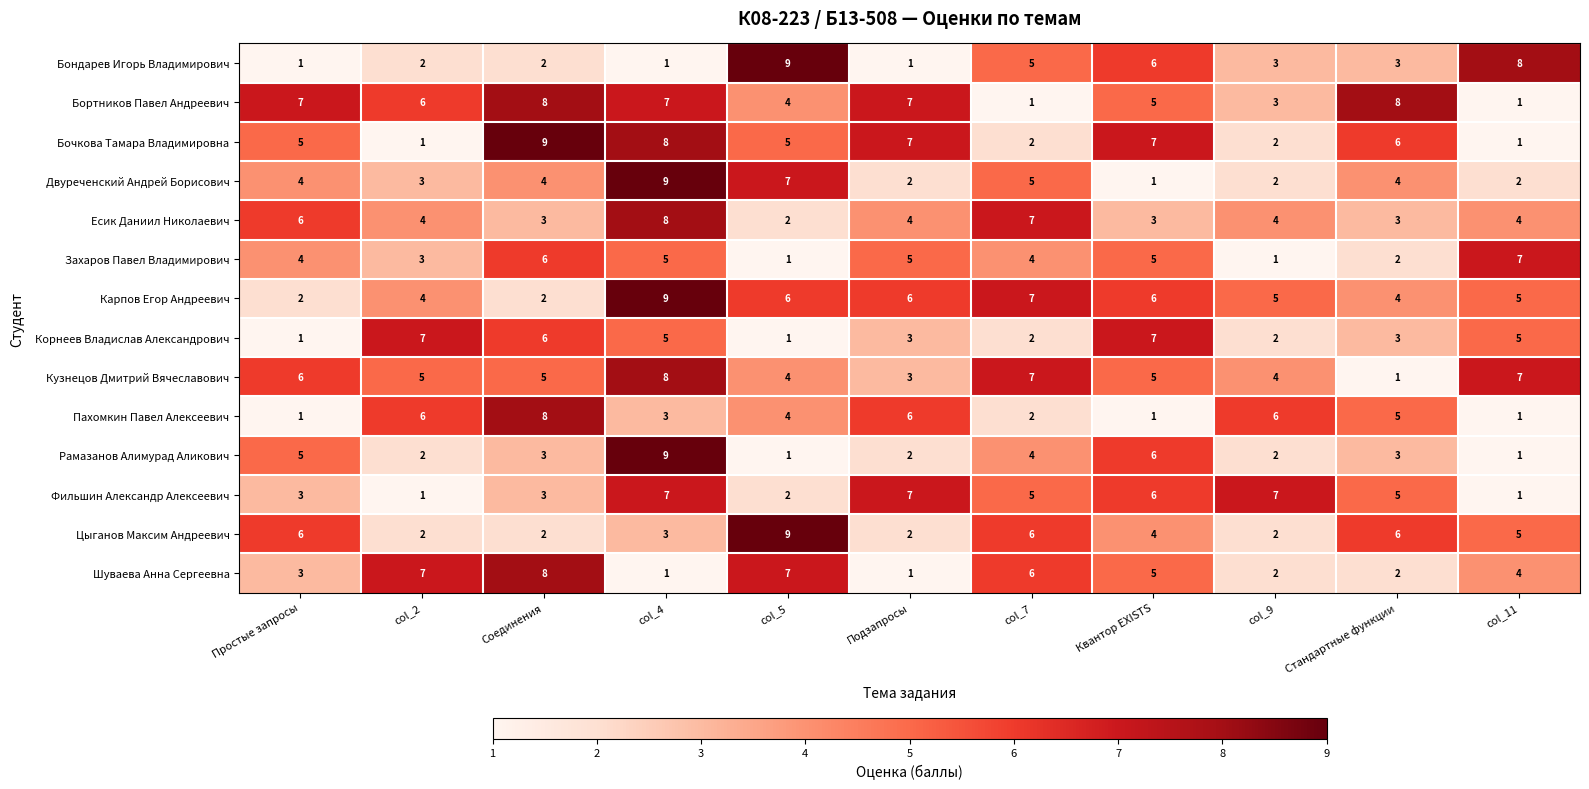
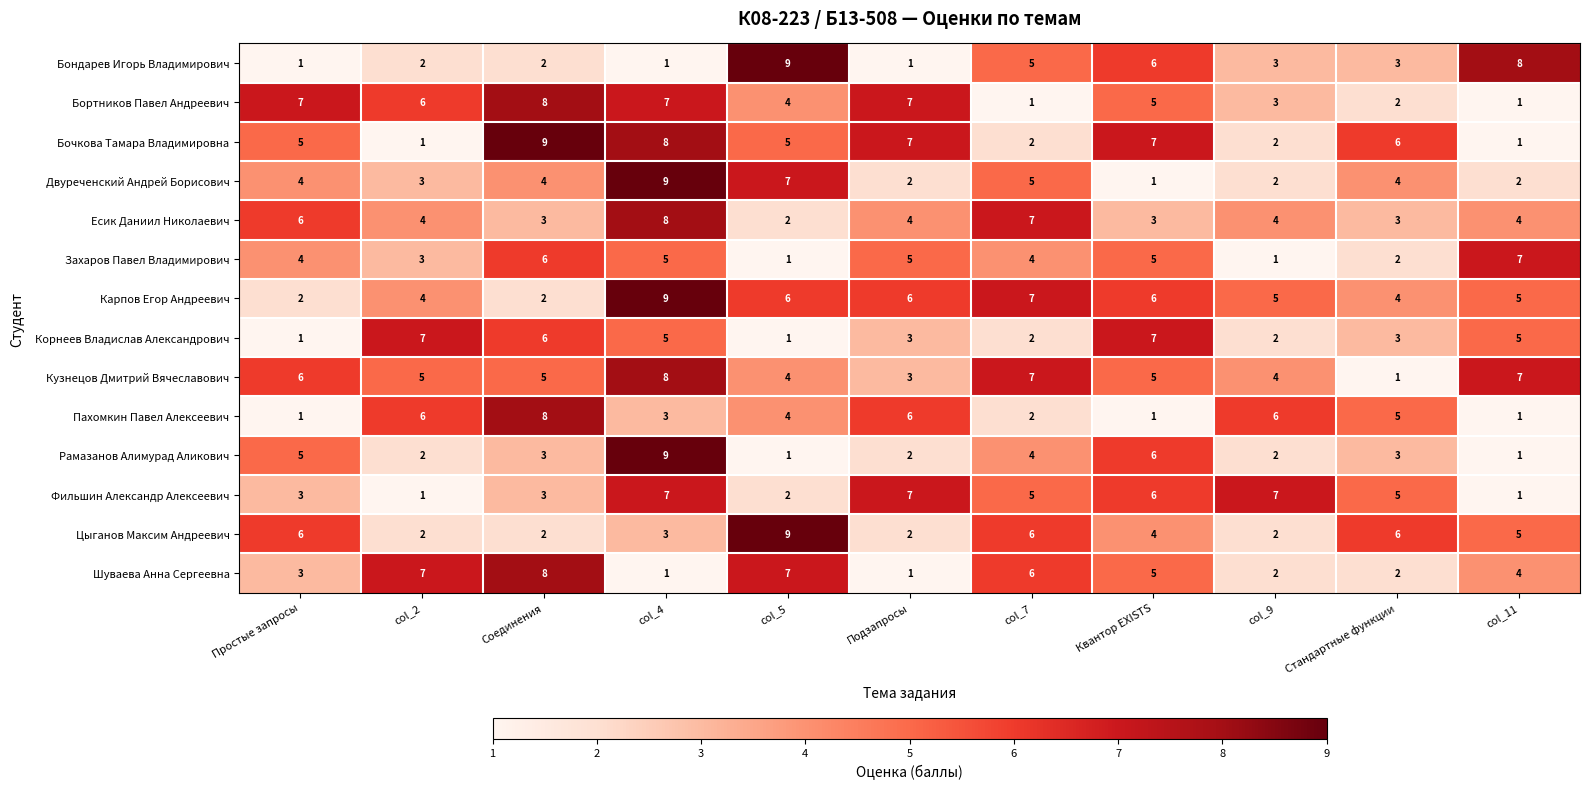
  {
    "Бондарев Игорь Владимирович": {
      "Простые запросы": 1,
      "col_2": 2,
      "Соединения": 2,
      "col_4": 1,
      "col_5": 9,
      "Подзапросы": 1,
      "col_7": 5,
      "Квантор EXISTS": 6,
      "col_9": 3,
      "Стандартные функции": 3,
      "col_11": 8
    },
    "Бортников Павел Андреевич": {
      "Простые запросы": 7,
      "col_2": 6,
      "Соединения": 8,
      "col_4": 7,
      "col_5": 4,
      "Подзапросы": 7,
      "col_7": 1,
      "Квантор EXISTS": 5,
      "col_9": 3,
-     "Стандартные функции": 8,
+     "Стандартные функции": 2,
      "col_11": 1
    },
    "Бочкова Тамара Владимировна": {
      "Простые запросы": 5,
      "col_2": 1,
      "Соединения": 9,
      "col_4": 8,
      "col_5": 5,
      "Подзапросы": 7,
      "col_7": 2,
      "Квантор EXISTS": 7,
      "col_9": 2,
      "Стандартные функции": 6,
      "col_11": 1
    },
    "Двуреченский Андрей Борисович": {
      "Простые запросы": 4,
      "col_2": 3,
      "Соединения": 4,
      "col_4": 9,
      "col_5": 7,
      "Подзапросы": 2,
      "col_7": 5,
      "Квантор EXISTS": 1,
      "col_9": 2,
      "Стандартные функции": 4,
      "col_11": 2
    },
    "Есик Даниил Николаевич": {
      "Простые запросы": 6,
      "col_2": 4,
      "Соединения": 3,
      "col_4": 8,
      "col_5": 2,
      "Подзапросы": 4,
      "col_7": 7,
      "Квантор EXISTS": 3,
      "col_9": 4,
      "Стандартные функции": 3,
      "col_11": 4
    },
    "Захаров Павел Владимирович": {
      "Простые запросы": 4,
      "col_2": 3,
      "Соединения": 6,
      "col_4": 5,
      "col_5": 1,
      "Подзапросы": 5,
      "col_7": 4,
      "Квантор EXISTS": 5,
      "col_9": 1,
      "Стандартные функции": 2,
      "col_11": 7
    },
    "Карпов Егор Андреевич": {
      "Простые запросы": 2,
      "col_2": 4,
      "Соединения": 2,
      "col_4": 9,
      "col_5": 6,
      "Подзапросы": 6,
      "col_7": 7,
      "Квантор EXISTS": 6,
      "col_9": 5,
      "Стандартные функции": 4,
      "col_11": 5
    },
    "Корнеев Владислав Александрович": {
      "Простые запросы": 1,
      "col_2": 7,
      "Соединения": 6,
      "col_4": 5,
      "col_5": 1,
      "Подзапросы": 3,
      "col_7": 2,
      "Квантор EXISTS": 7,
      "col_9": 2,
      "Стандартные функции": 3,
      "col_11": 5
    },
    "Кузнецов Дмитрий Вячеславович": {
      "Простые запросы": 6,
      "col_2": 5,
      "Соединения": 5,
      "col_4": 8,
      "col_5": 4,
      "Подзапросы": 3,
      "col_7": 7,
      "Квантор EXISTS": 5,
      "col_9": 4,
      "Стандартные функции": 1,
      "col_11": 7
    },
    "Пахомкин Павел Алексеевич": {
      "Простые запросы": 1,
      "col_2": 6,
      "Соединения": 8,
      "col_4": 3,
      "col_5": 4,
      "Подзапросы": 6,
      "col_7": 2,
      "Квантор EXISTS": 1,
      "col_9": 6,
      "Стандартные функции": 5,
      "col_11": 1
    },
    "Рамазанов Алимурад Аликович": {
      "Простые запросы": 5,
      "col_2": 2,
      "Соединения": 3,
      "col_4": 9,
      "col_5": 1,
      "Подзапросы": 2,
      "col_7": 4,
      "Квантор EXISTS": 6,
      "col_9": 2,
      "Стандартные функции": 3,
      "col_11": 1
    },
    "Фильшин Александр Алексеевич": {
      "Простые запросы": 3,
      "col_2": 1,
      "Соединения": 3,
      "col_4": 7,
      "col_5": 2,
      "Подзапросы": 7,
      "col_7": 5,
      "Квантор EXISTS": 6,
      "col_9": 7,
      "Стандартные функции": 5,
      "col_11": 1
    },
    "Цыганов Максим Андреевич": {
      "Простые запросы": 6,
      "col_2": 2,
      "Соединения": 2,
      "col_4": 3,
      "col_5": 9,
      "Подзапросы": 2,
      "col_7": 6,
      "Квантор EXISTS": 4,
      "col_9": 2,
      "Стандартные функции": 6,
      "col_11": 5
    },
    "Шуваева Анна Сергеевна": {
      "Простые запросы": 3,
      "col_2": 7,
      "Соединения": 8,
      "col_4": 1,
      "col_5": 7,
      "Подзапросы": 1,
      "col_7": 6,
      "Квантор EXISTS": 5,
      "col_9": 2,
      "Стандартные функции": 2,
      "col_11": 4
    }
  }
